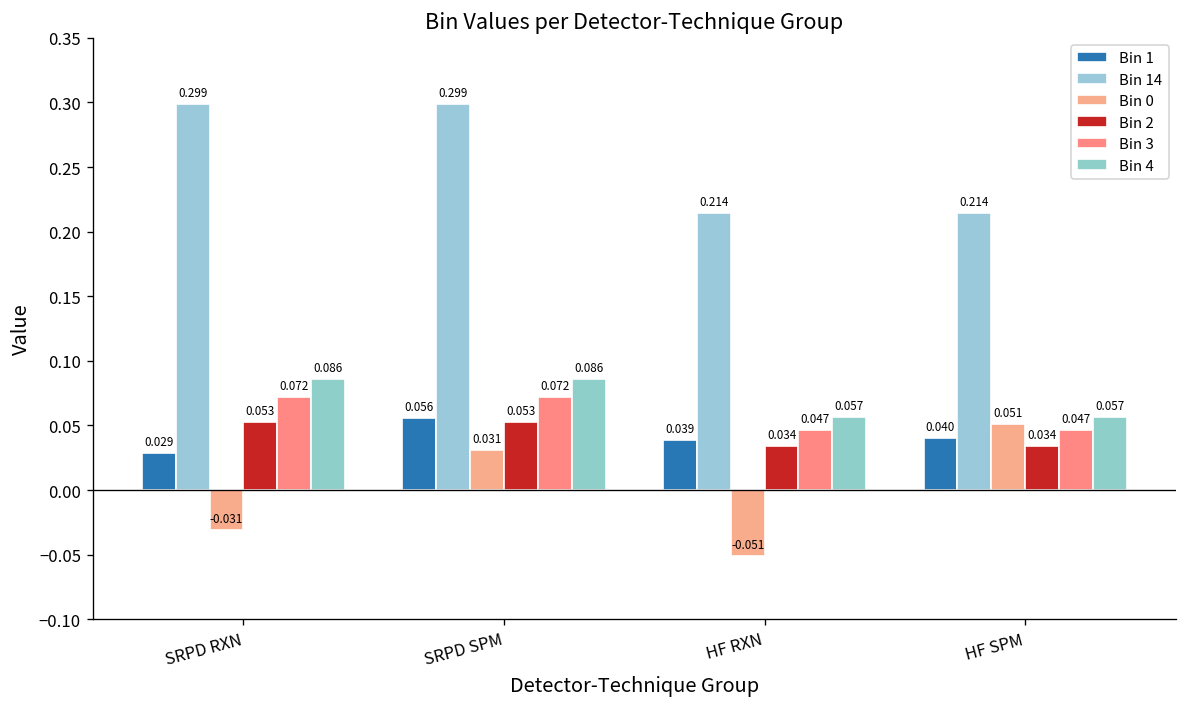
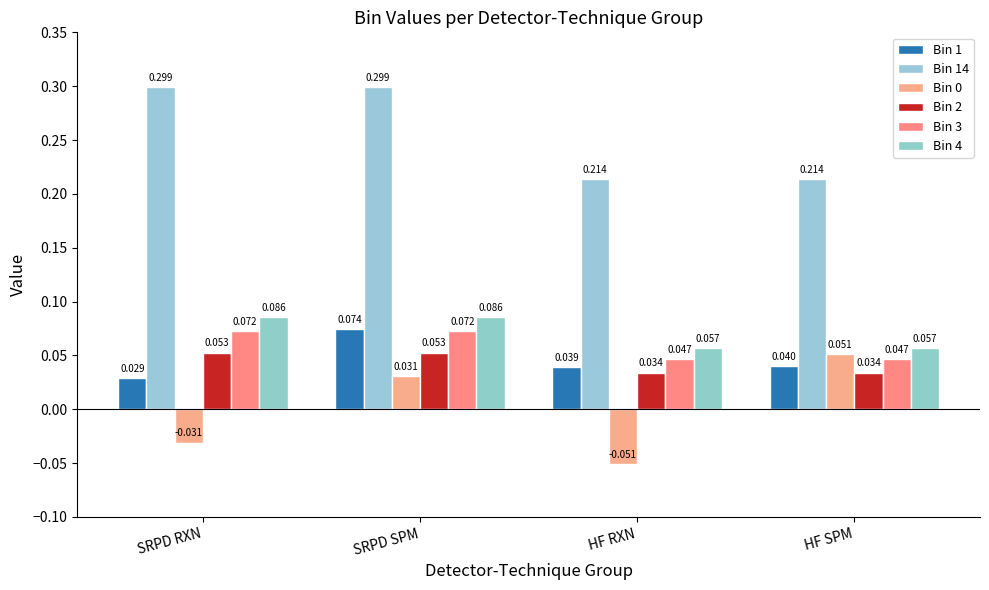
  {
    "Bin 1": {
      "SRPD RXN": 0.029,
-     "SRPD SPM": 0.056,
+     "SRPD SPM": 0.074,
      "HF RXN": 0.039,
      "HF SPM": 0.040
    },
    "Bin 2": {
      "SRPD RXN": 0.053,
      "SRPD SPM": 0.053,
      "HF RXN": 0.034,
      "HF SPM": 0.034
    }
  }
